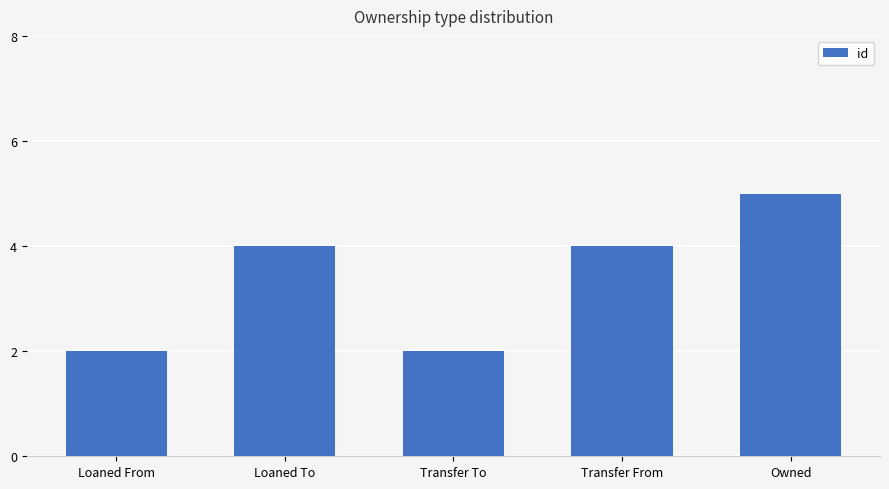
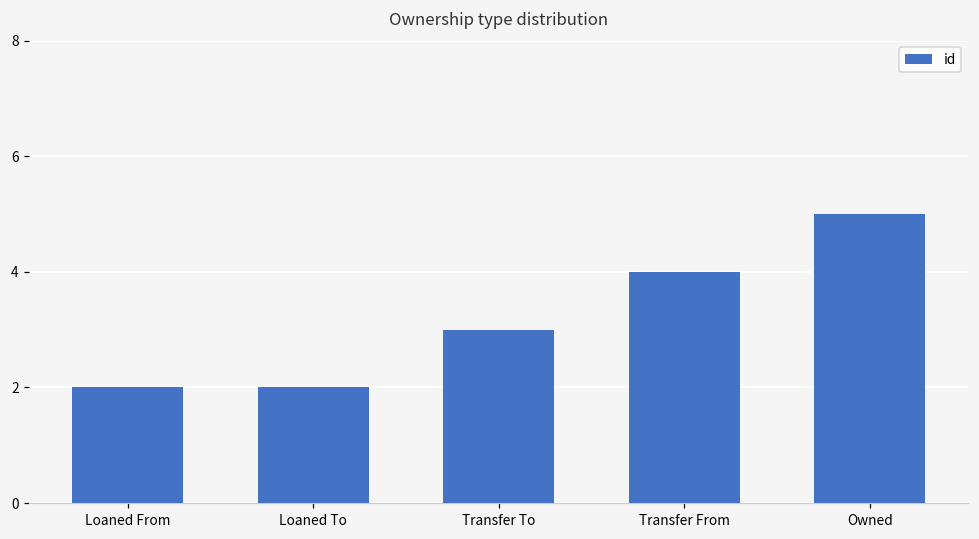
  {
    "Loaned From": 2,
-   "Loaned To": 4,
-   "Transfer To": 2,
+   "Loaned To": 2,
+   "Transfer To": 3,
    "Transfer From": 4,
    "Owned": 5
  }
